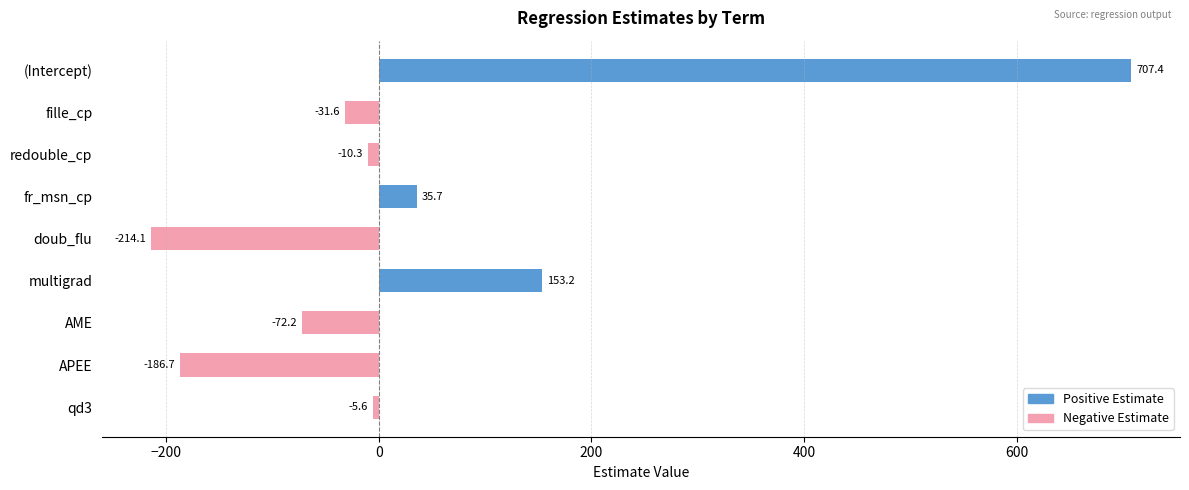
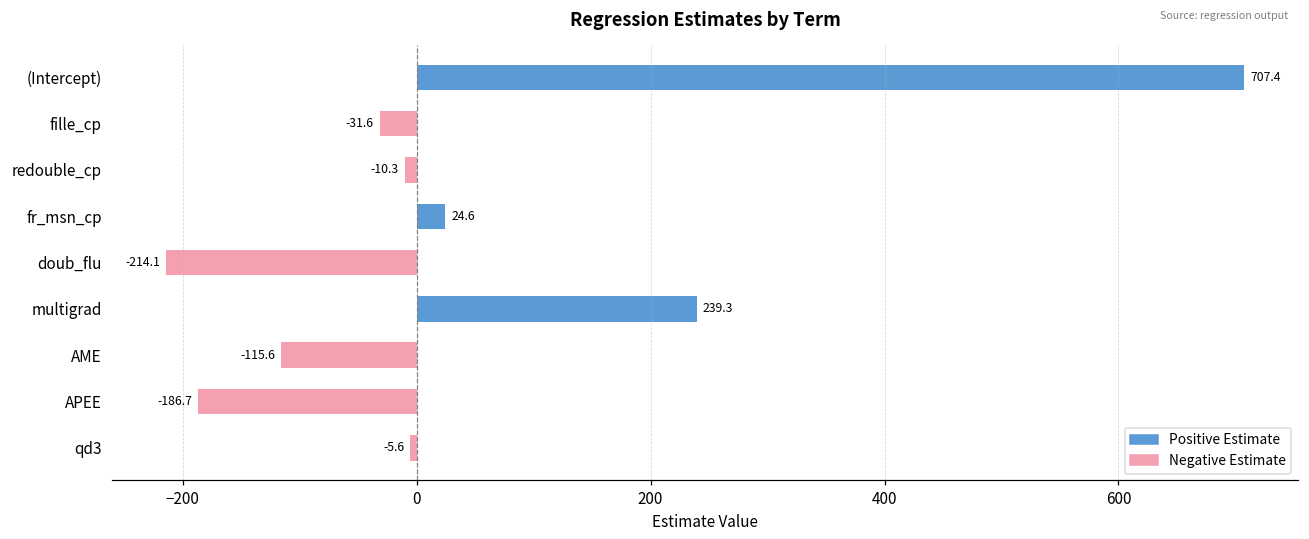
  {
    "(Intercept)": 707.4,
    "fille_cp": -31.6,
    "redouble_cp": -10.3,
-   "fr_msn_cp": 35.7,
+   "fr_msn_cp": 24.6,
    "doub_flu": -214.1,
-   "multigrad": 153.2,
-   "AME": -72.2,
+   "multigrad": 239.3,
+   "AME": -115.6,
    "APEE": -186.7,
    "qd3": -5.6
  }
